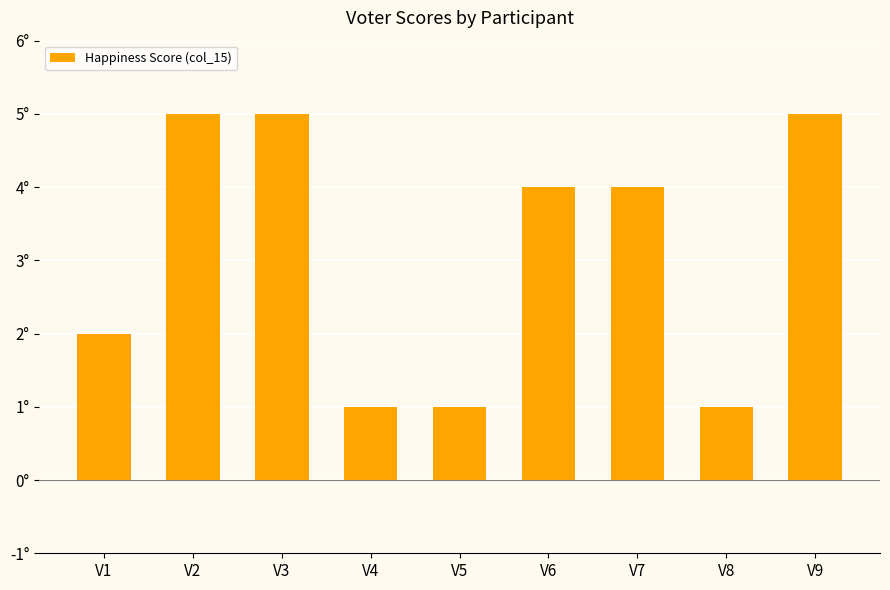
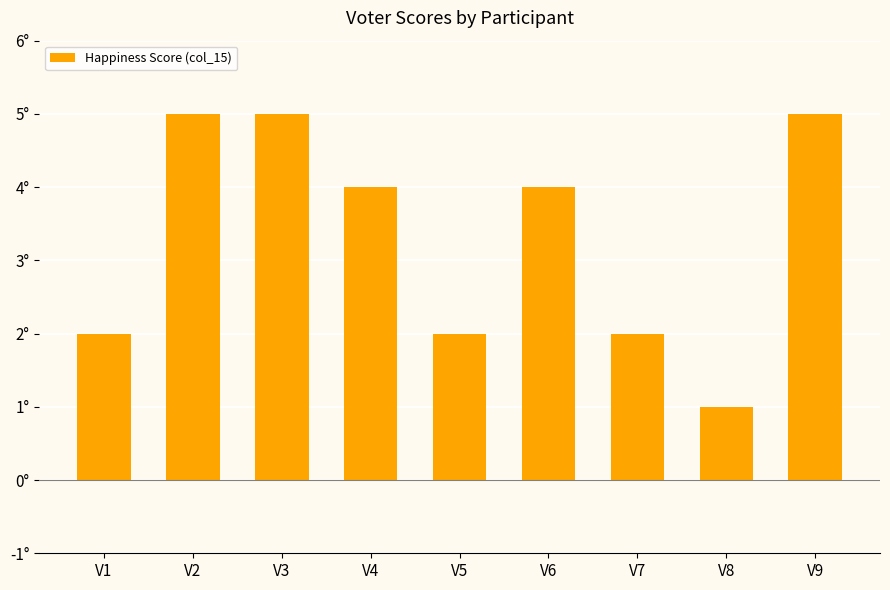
  {
    "V1": "2°",
    "V2": "5°",
    "V3": "5°",
-   "V4": "1°",
-   "V5": "1°",
+   "V4": "4°",
+   "V5": "2°",
    "V6": "4°",
-   "V7": "4°",
+   "V7": "2°",
    "V8": "1°",
    "V9": "5°"
  }
